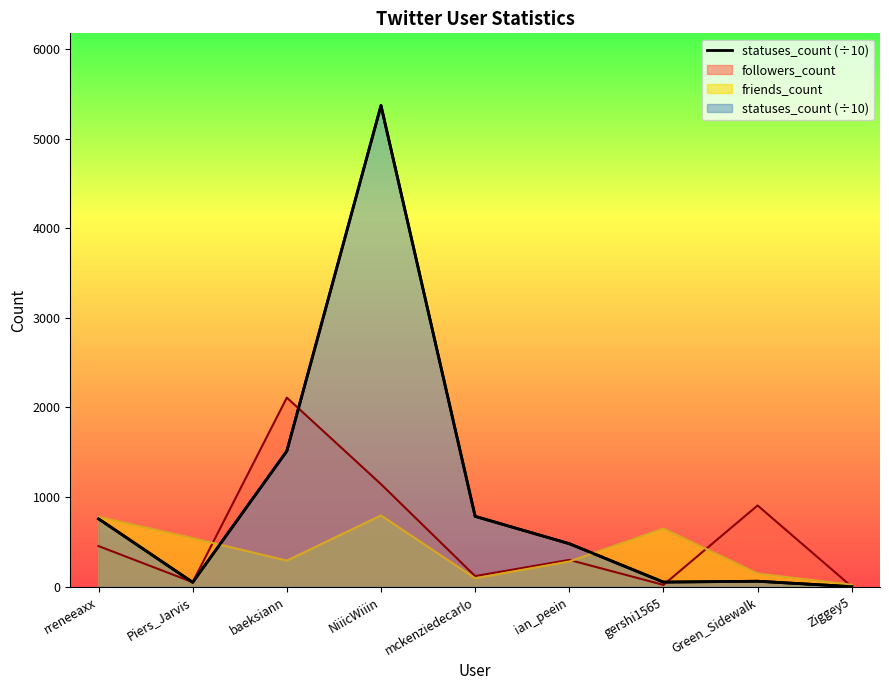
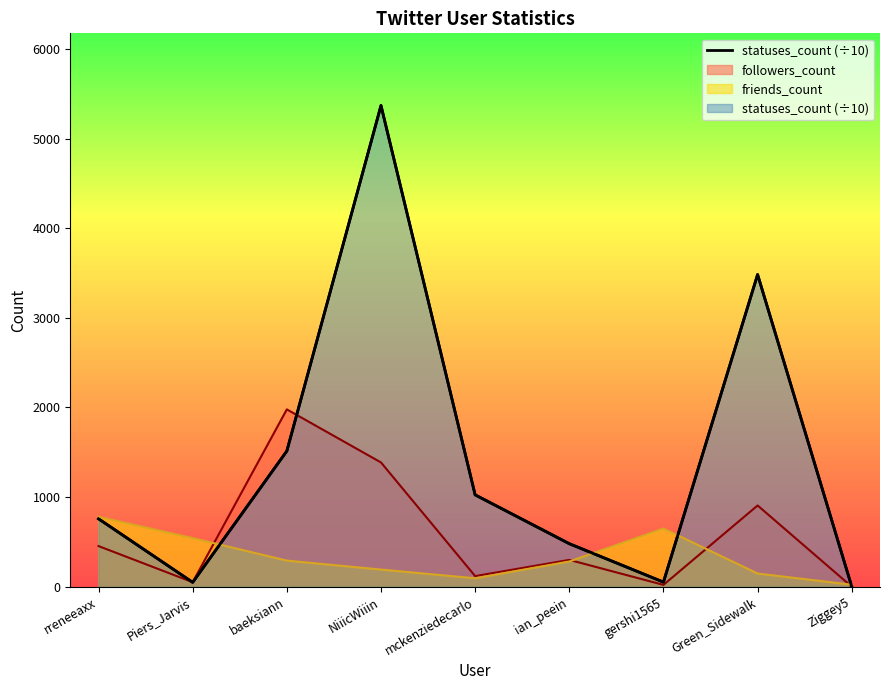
  {
    "statuses_count (÷10)": {
      "baeksiann": 1500,
      "NiiicWiiin": 5400,
-     "mckenziedecarlo": 800,
+     "mckenziedecarlo": 1000,
      "ian_peein": 500,
      "gershi1565": 100,
-     "Green_Sidewalk": 100
+     "Green_Sidewalk": 3500
    },
    "followers_count": {
      "rreneeaxx": 500,
-     "baeksiann": 2100,
-     "NiiicWiiin": 1100,
+     "baeksiann": 2000,
+     "NiiicWiiin": 1400,
      "gershi1565": 0,
      "Green_Sidewalk": 900
    },
    "friends_count": {
      "Piers_Jarvis": 500,
      "baeksiann": 300,
-     "NiiicWiiin": 800,
+     "NiiicWiiin": 200,
      "gershi1565": 700,
      "Green_Sidewalk": 100
    }
  }
